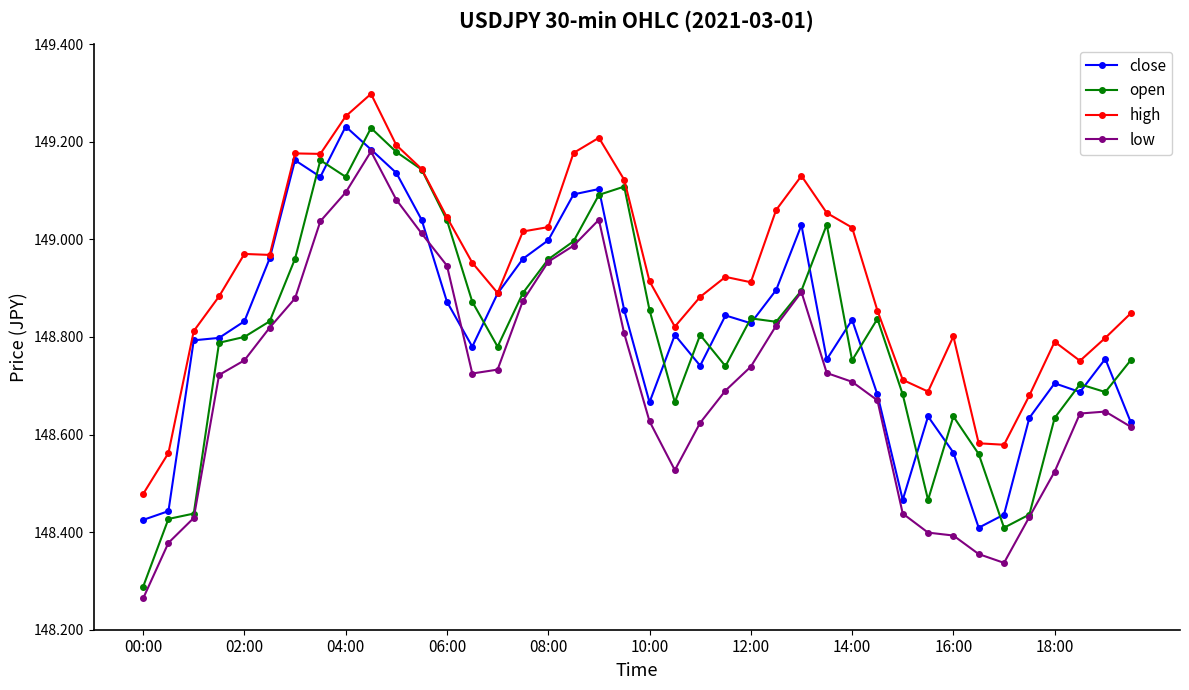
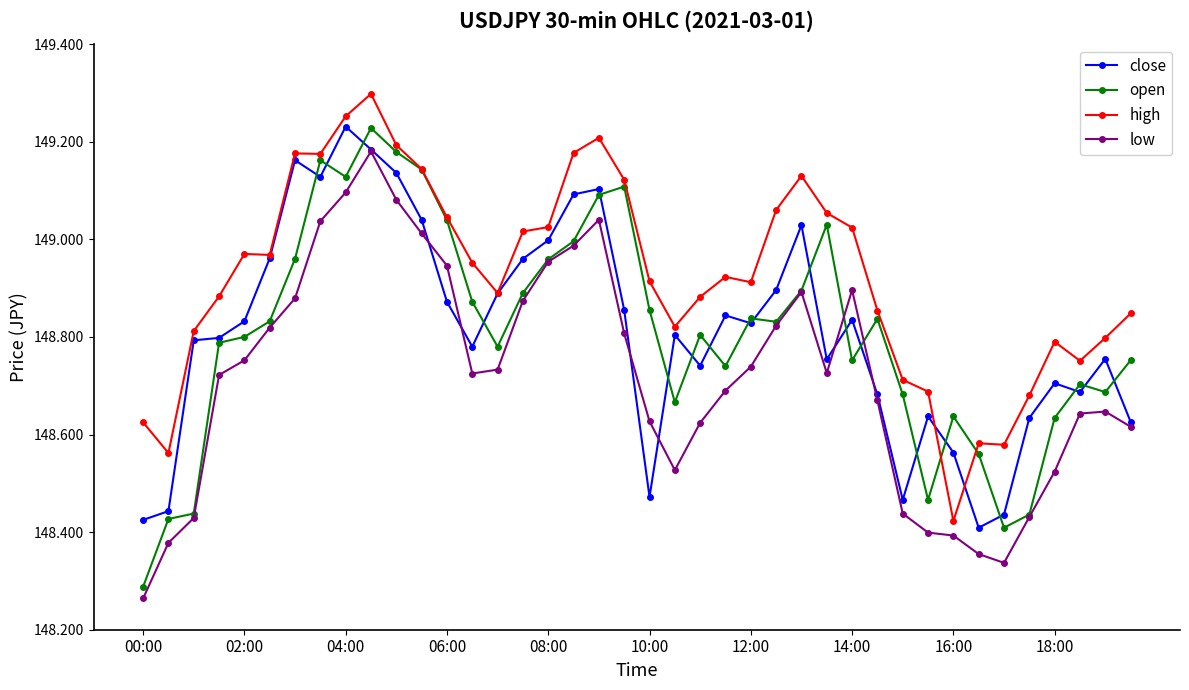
  {
    "close": {
      "00:00": 148.43,
      "02:00": 148.83,
      "04:00": 149.23,
      "06:00": 148.87,
      "08:00": 149.00,
-     "10:00": 148.67,
+     "10:00": 148.47,
      "12:00": 148.83,
      "14:00": 148.84,
      "16:00": 148.56,
      "18:00": 148.71
    },
    "open": {
      "00:00": 148.29,
      "02:00": 148.80,
      "04:00": 149.13,
      "06:00": 149.04,
      "10:00": 148.86,
      "12:00": 148.84,
      "14:00": 148.75,
      "16:00": 148.64,
      "18:00": 148.63
    },
    "high": {
-     "00:00": 148.48,
+     "00:00": 148.63,
      "02:00": 148.97,
      "04:00": 149.25,
      "06:00": 149.05,
      "08:00": 149.03,
      "10:00": 148.91,
      "12:00": 148.91,
      "14:00": 149.02,
-     "16:00": 148.80,
+     "16:00": 148.42,
      "18:00": 148.79
    },
    "low": {
      "00:00": 148.26,
      "02:00": 148.75,
      "04:00": 149.10,
      "06:00": 148.95,
      "10:00": 148.63,
      "12:00": 148.74,
-     "14:00": 148.71,
+     "14:00": 148.90,
      "16:00": 148.39,
      "18:00": 148.52
    }
  }
